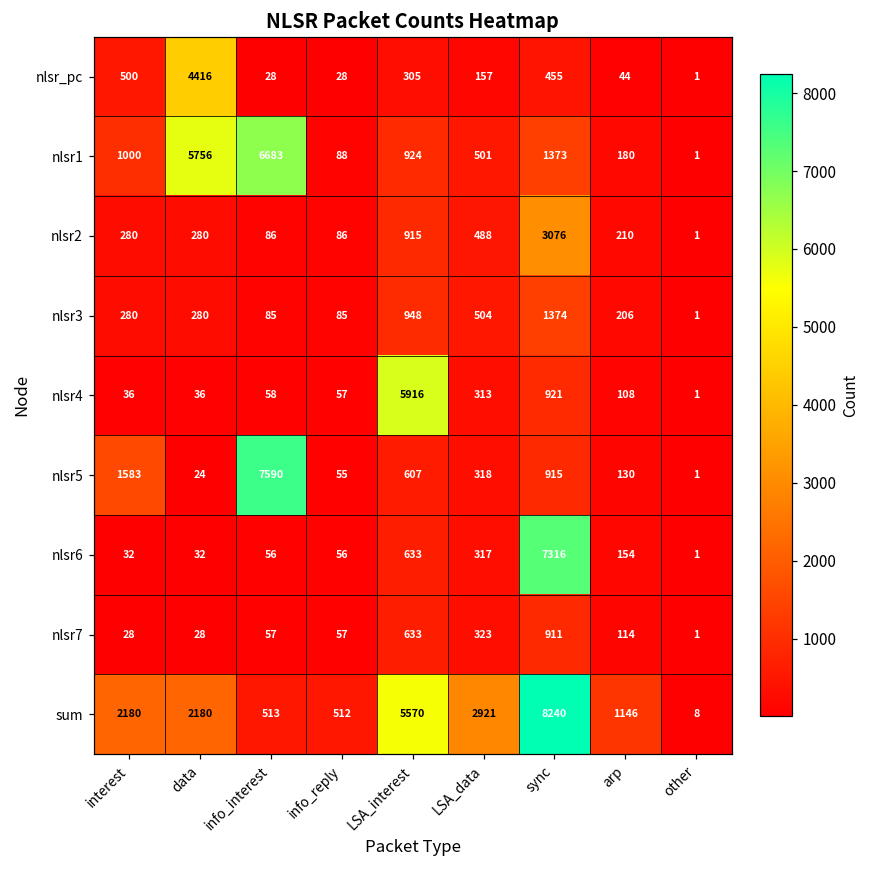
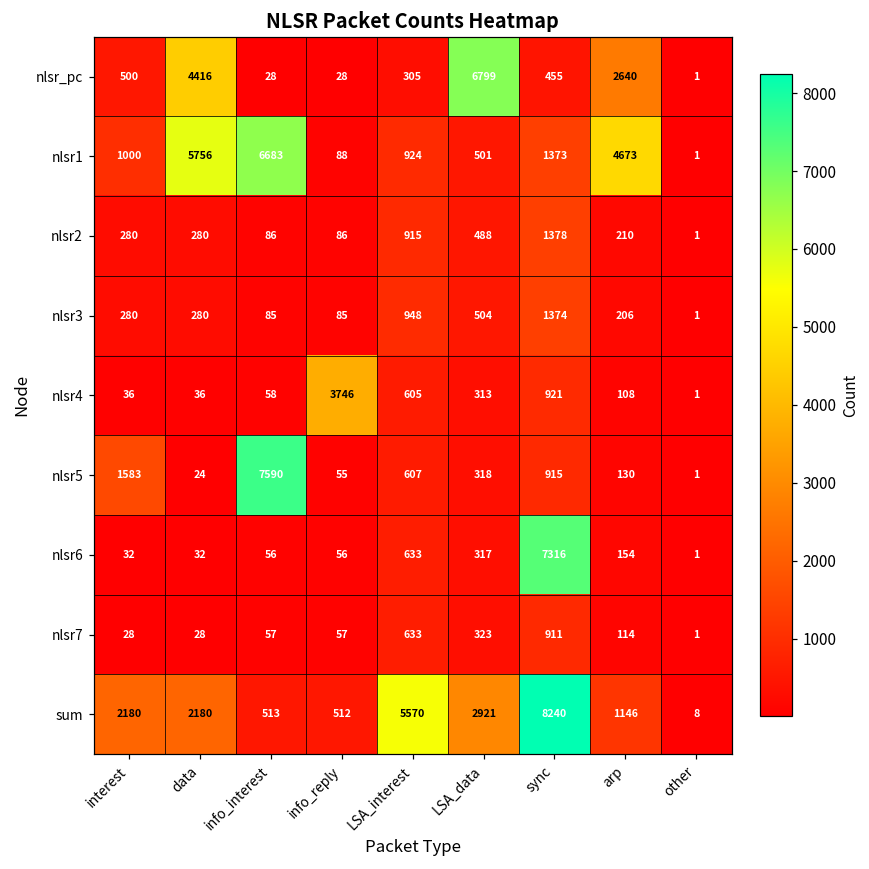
  {
    "nlsr_pc": {
      "interest": 500,
      "data": 4416,
      "info_interest": 28,
      "info_reply": 28,
      "LSA_interest": 305,
-     "LSA_data": 157,
+     "LSA_data": 6799,
      "sync": 455,
-     "arp": 44,
+     "arp": 2640,
      "other": 1
    },
    "nlsr1": {
      "interest": 1000,
      "data": 5756,
      "info_interest": 6683,
      "info_reply": 88,
      "LSA_interest": 924,
      "LSA_data": 501,
      "sync": 1373,
-     "arp": 180,
+     "arp": 4673,
      "other": 1
    },
    "nlsr2": {
      "interest": 280,
      "data": 280,
      "info_interest": 86,
      "info_reply": 86,
      "LSA_interest": 915,
      "LSA_data": 488,
-     "sync": 3076,
+     "sync": 1378,
      "arp": 210,
      "other": 1
    },
    "nlsr3": {
      "interest": 280,
      "data": 280,
      "info_interest": 85,
      "info_reply": 85,
      "LSA_interest": 948,
      "LSA_data": 504,
      "sync": 1374,
      "arp": 206,
      "other": 1
    },
    "nlsr4": {
      "interest": 36,
      "data": 36,
      "info_interest": 58,
-     "info_reply": 57,
-     "LSA_interest": 5916,
+     "info_reply": 3746,
+     "LSA_interest": 605,
      "LSA_data": 313,
      "sync": 921,
      "arp": 108,
      "other": 1
    },
    "nlsr5": {
      "interest": 1583,
      "data": 24,
      "info_interest": 7590,
      "info_reply": 55,
      "LSA_interest": 607,
      "LSA_data": 318,
      "sync": 915,
      "arp": 130,
      "other": 1
    },
    "nlsr6": {
      "interest": 32,
      "data": 32,
      "info_interest": 56,
      "info_reply": 56,
      "LSA_interest": 633,
      "LSA_data": 317,
      "sync": 7316,
      "arp": 154,
      "other": 1
    },
    "nlsr7": {
      "interest": 28,
      "data": 28,
      "info_interest": 57,
      "info_reply": 57,
      "LSA_interest": 633,
      "LSA_data": 323,
      "sync": 911,
      "arp": 114,
      "other": 1
    },
    "sum": {
      "interest": 2180,
      "data": 2180,
      "info_interest": 513,
      "info_reply": 512,
      "LSA_interest": 5570,
      "LSA_data": 2921,
      "sync": 8240,
      "arp": 1146,
      "other": 8
    }
  }
